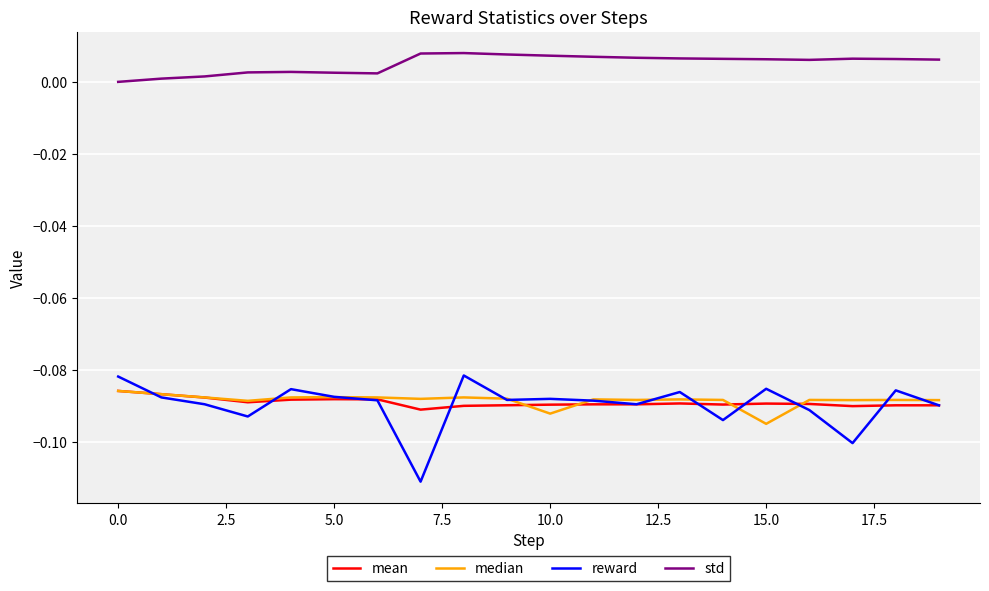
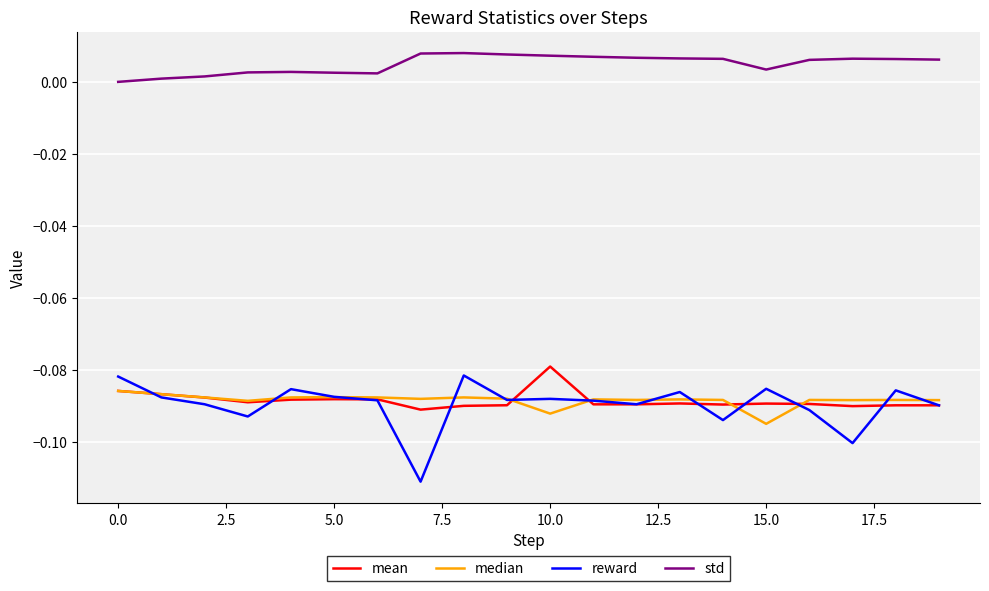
  {
    "mean": {
-     "10.0": -0.090,
+     "10.0": -0.079,
      "15.0": -0.089
    },
    "median": {
      "10.0": -0.092,
      "15.0": -0.095
    },
    "reward": {
      "0.0": -0.082,
      "10.0": -0.088,
      "15.0": -0.085
    },
    "std": {
      "0.0": 0.000,
      "5.0": 0.003,
      "10.0": 0.007,
-     "15.0": 0.006
+     "15.0": 0.003
    }
  }
